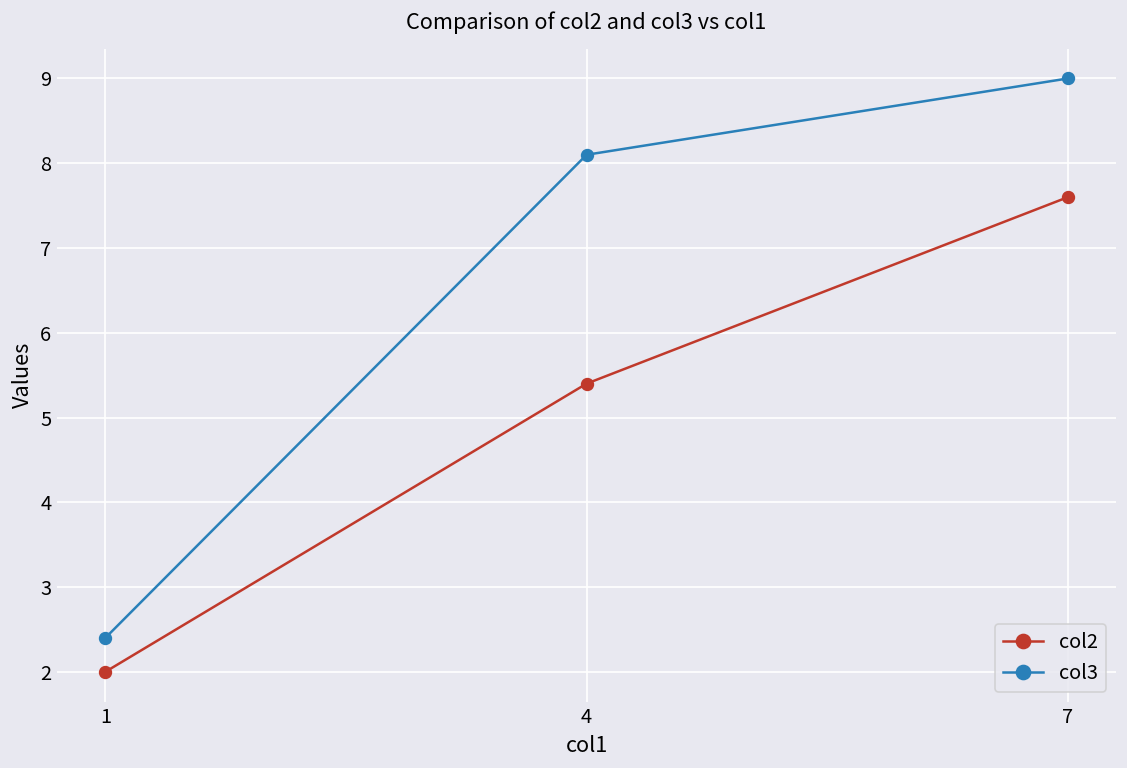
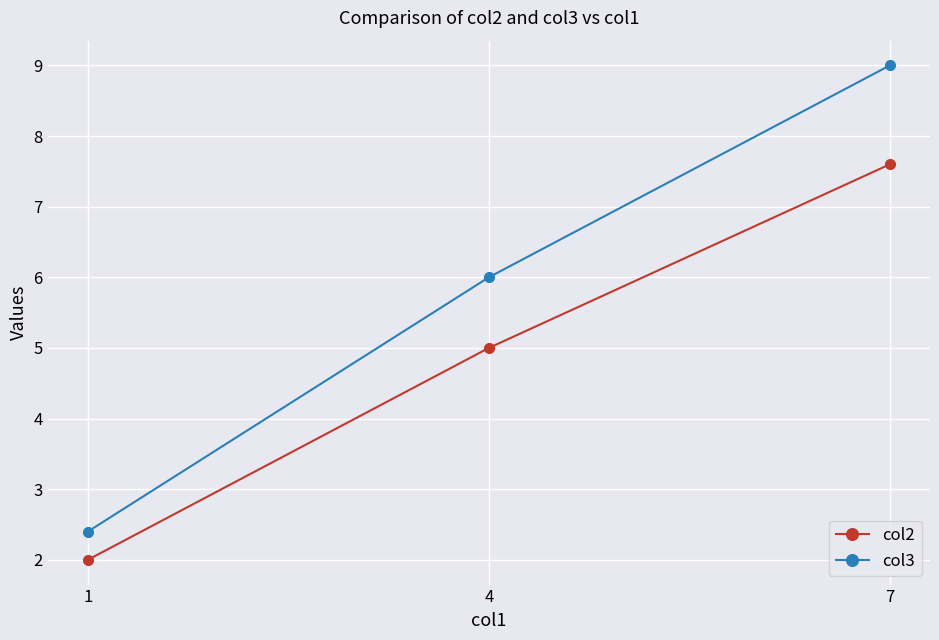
  {
    "col2": {
      "1": 2.0,
-     "4": 5.4,
+     "4": 5.0,
      "7": 7.6
    },
    "col3": {
      "1": 2.4,
-     "4": 8.1,
+     "4": 6.0,
      "7": 9.0
    }
  }
